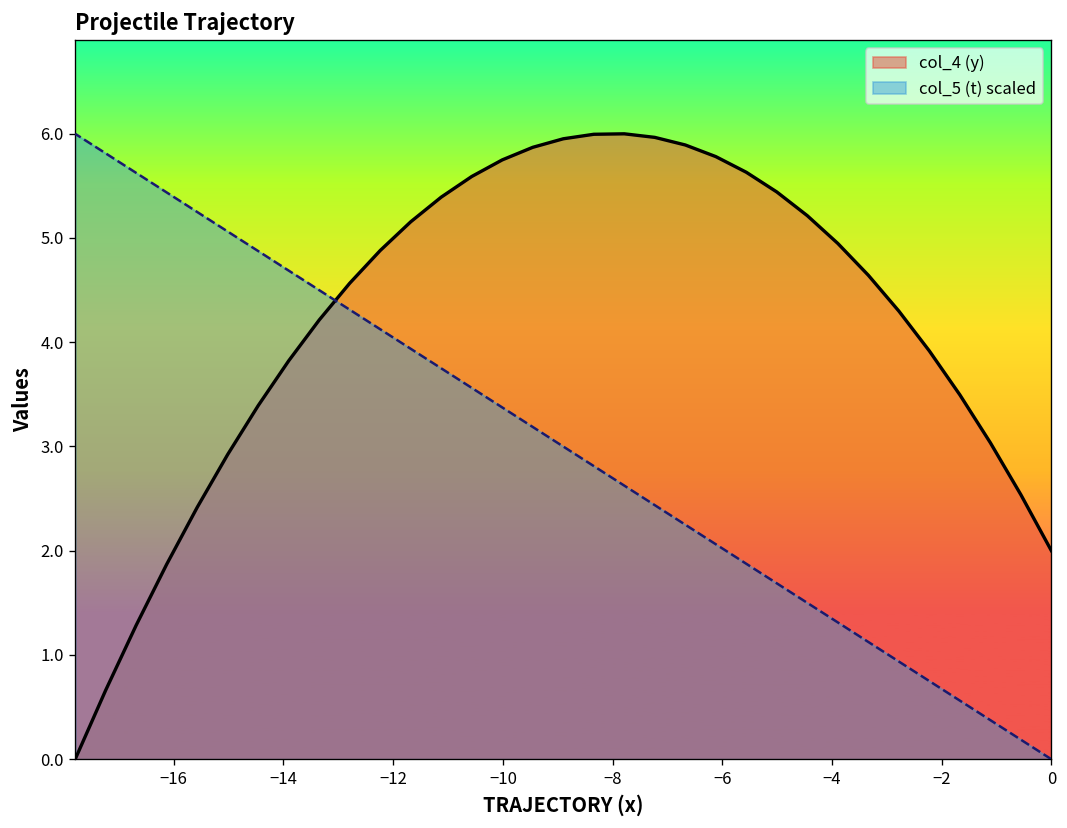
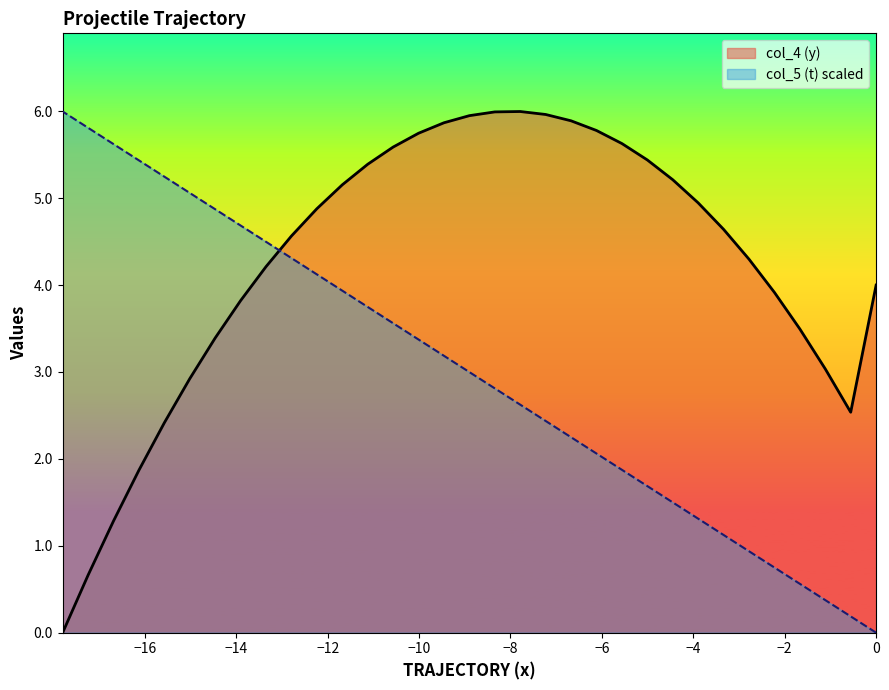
  {
    "col_4 (y)": {
-     "0": 2
+     "0": 4
    },
    "col_5 (t) scaled": {
      "0": 0
    }
  }
